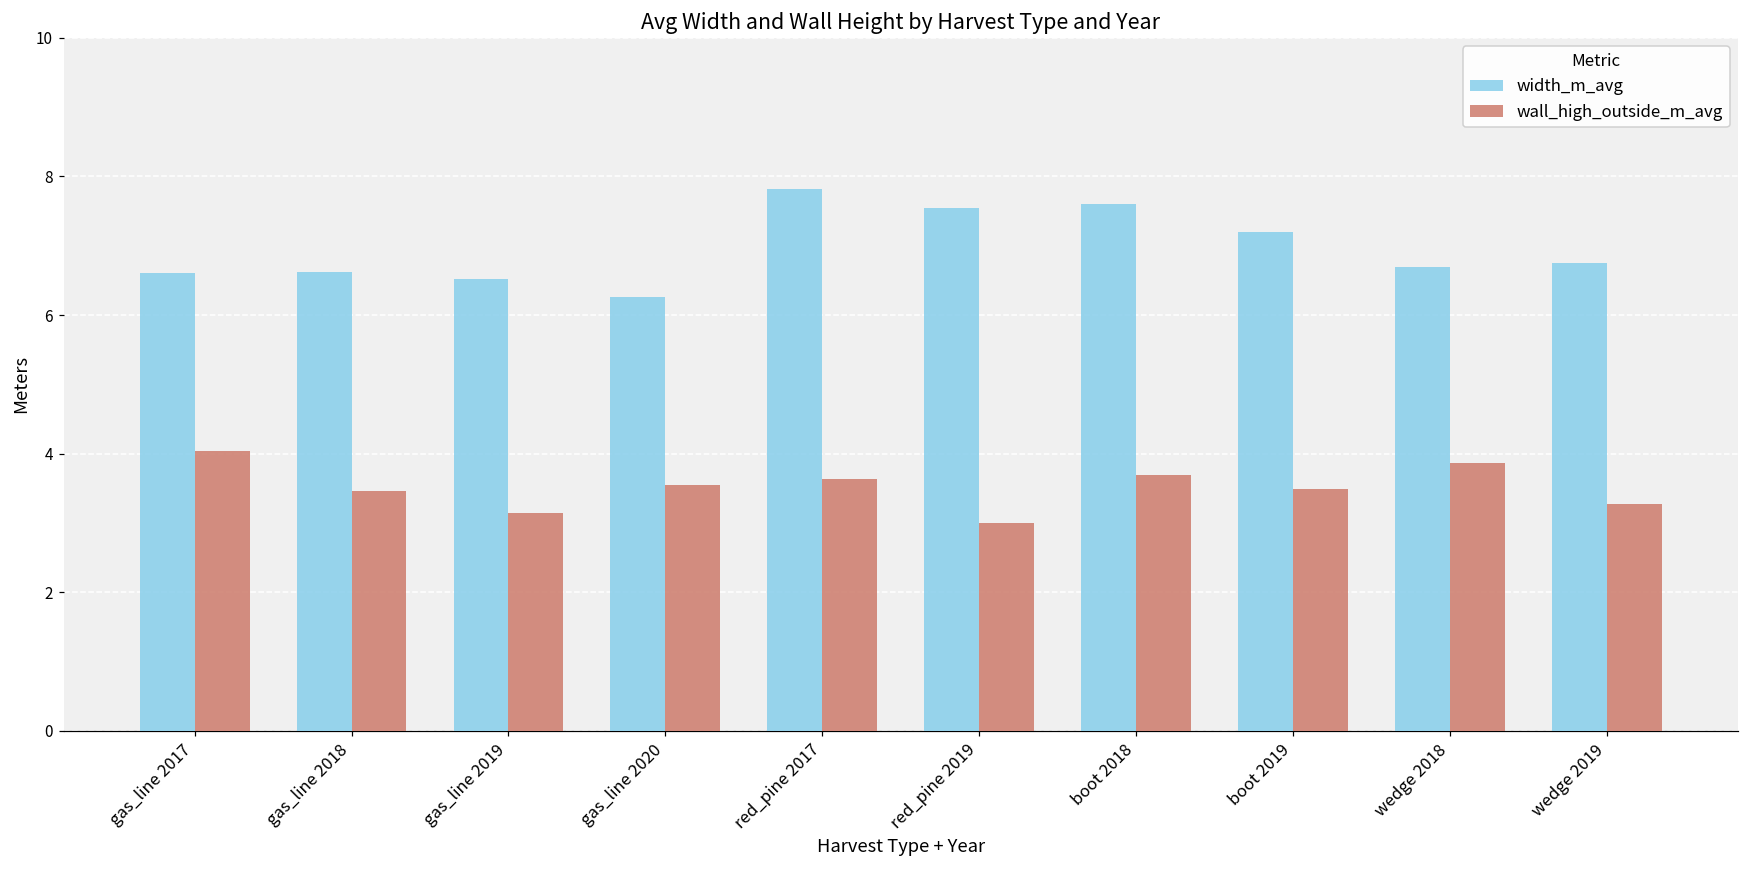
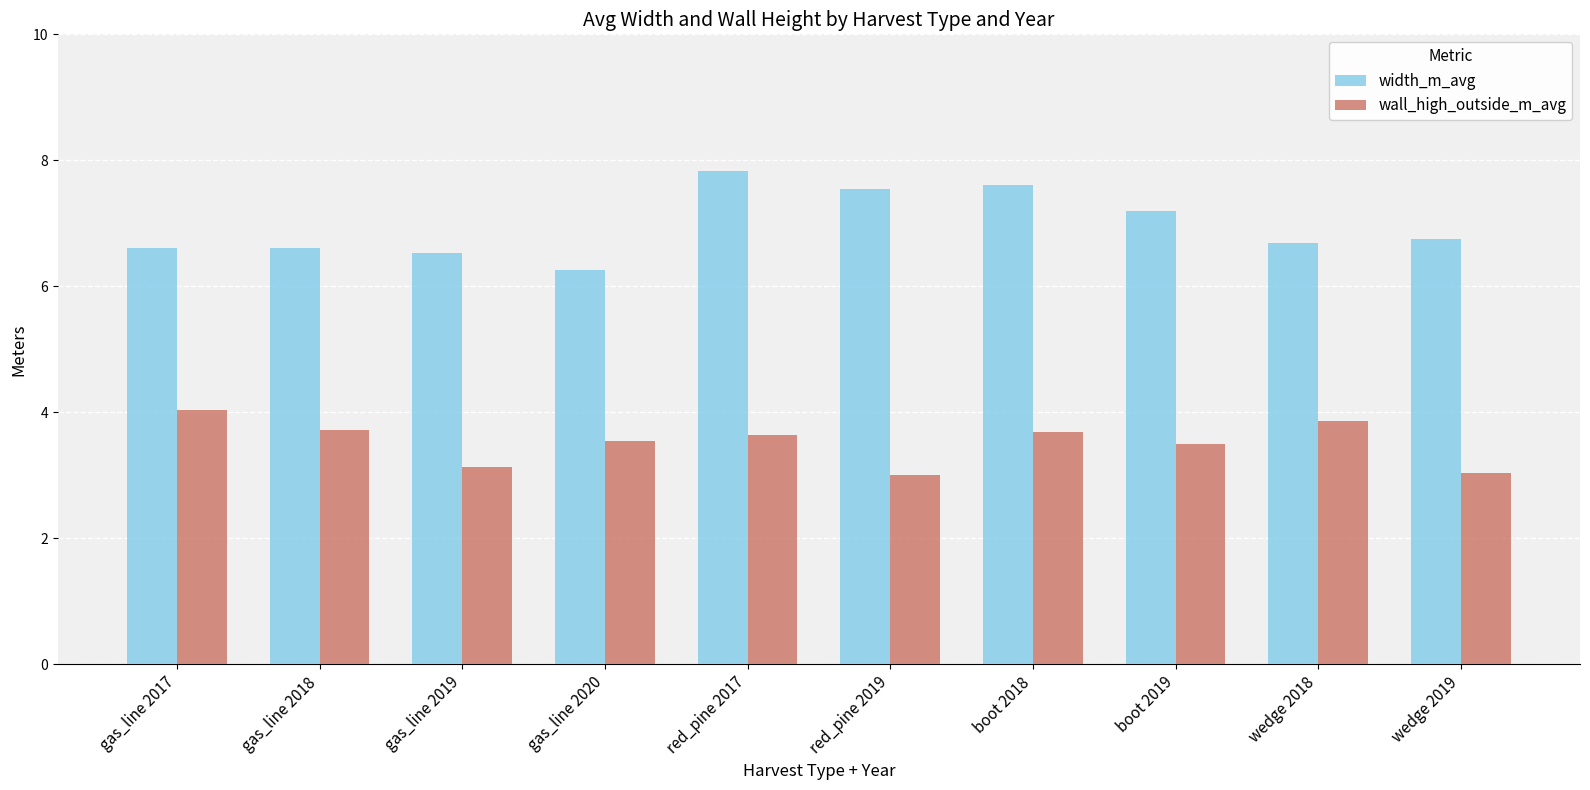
  {
    "width_m_avg": {
      "gas_line 2017": 6.6,
      "gas_line 2018": 6.6,
      "gas_line 2019": 6.5,
      "gas_line 2020": 6.3,
      "red_pine 2017": 7.8,
      "red_pine 2019": 7.5,
      "boot 2018": 7.6,
      "boot 2019": 7.2,
      "wedge 2018": 6.7,
      "wedge 2019": 6.8
    },
    "wall_high_outside_m_avg": {
      "gas_line 2017": 4.0,
-     "gas_line 2018": 3.5,
+     "gas_line 2018": 3.7,
      "gas_line 2019": 3.1,
      "gas_line 2020": 3.5,
      "red_pine 2017": 3.6,
      "red_pine 2019": 3.0,
      "boot 2018": 3.7,
      "boot 2019": 3.5,
      "wedge 2018": 3.9,
-     "wedge 2019": 3.3
+     "wedge 2019": 3.0
    }
  }
